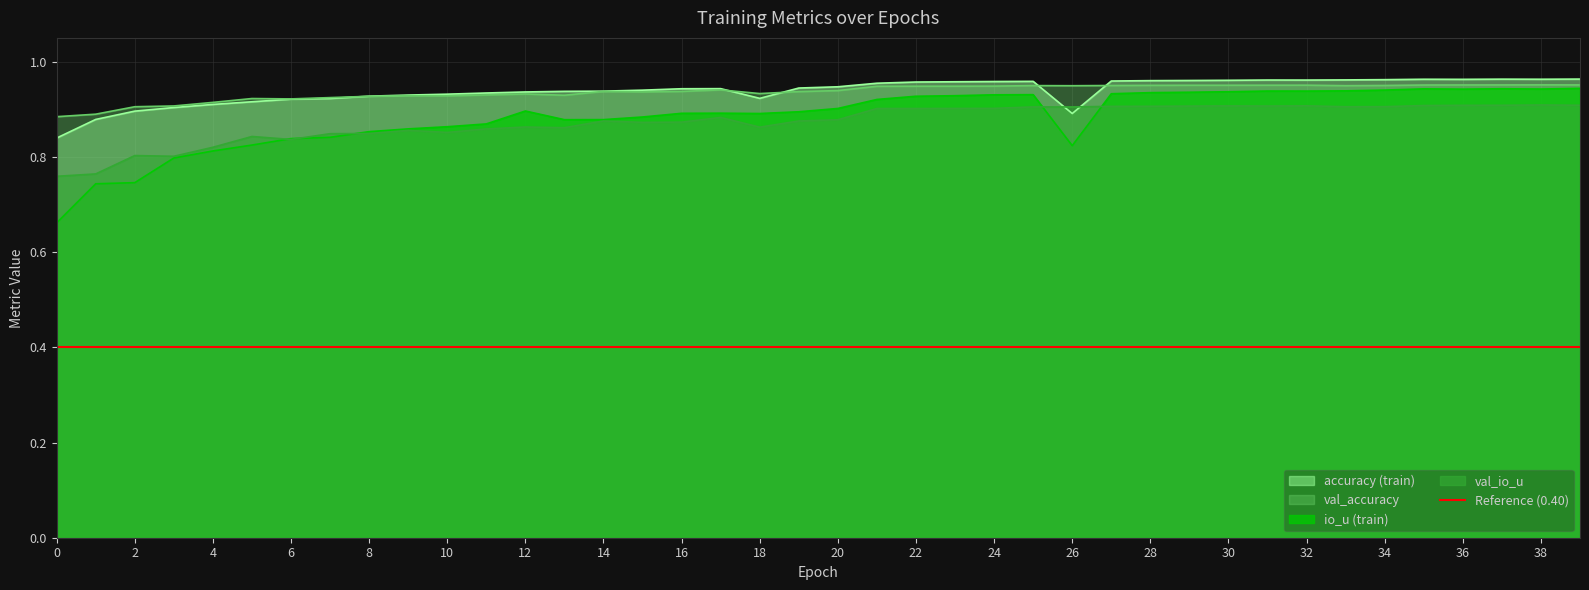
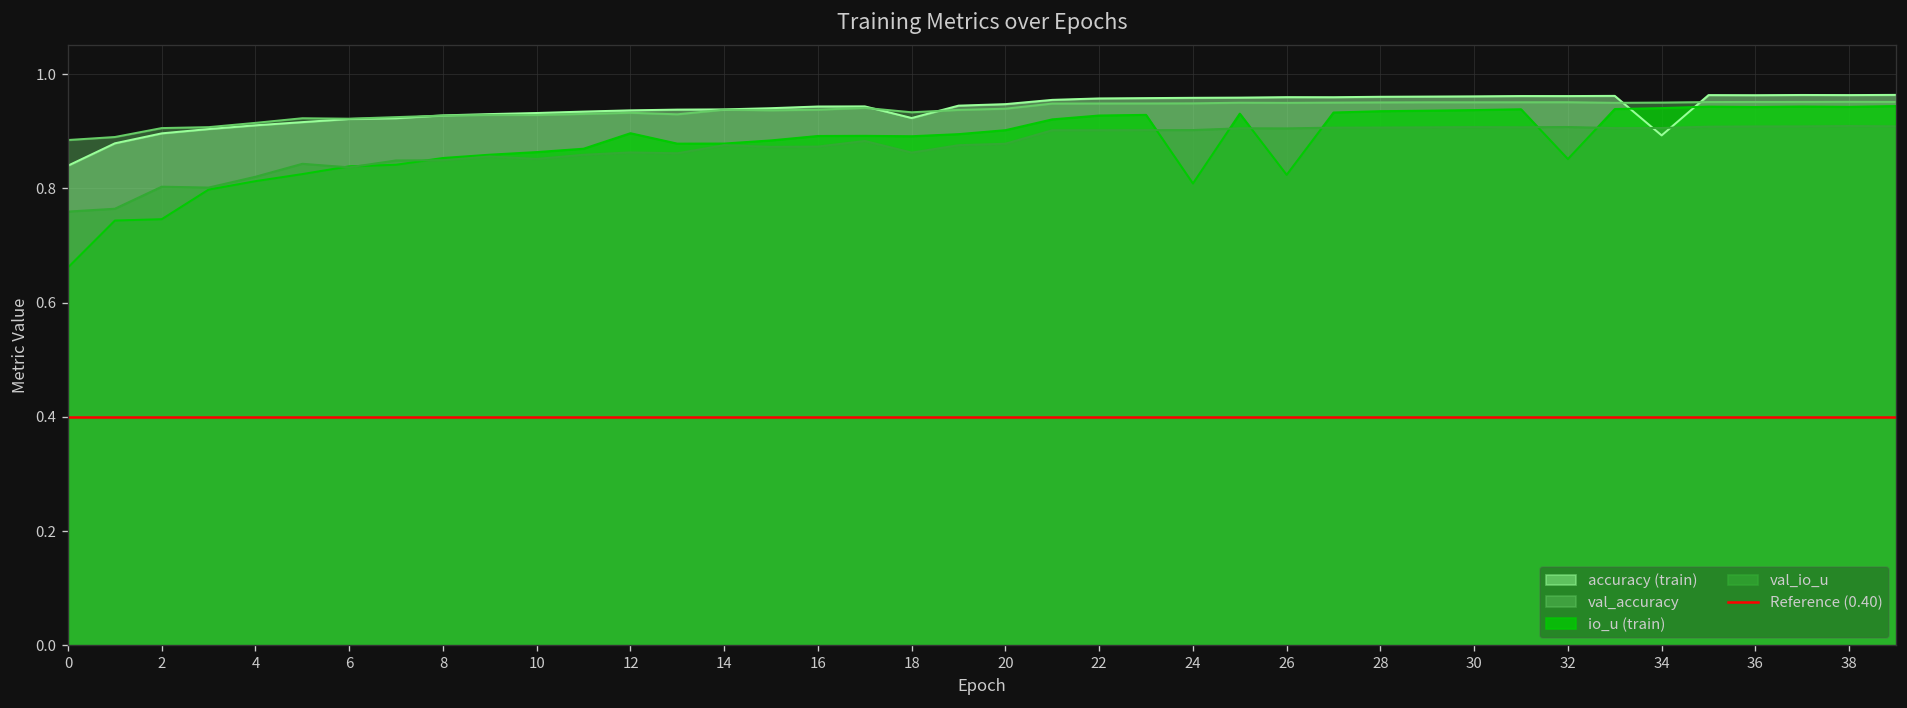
  {
    "accuracy (train)": {
      "0": 0.84,
      "2": 0.90,
      "16": 0.94,
      "18": 0.92,
      "20": 0.95,
      "22": 0.96,
      "24": 0.96,
-     "26": 0.89,
+     "26": 0.96,
      "28": 0.96,
      "30": 0.96,
      "32": 0.96,
-     "34": 0.96,
+     "34": 0.89,
      "36": 0.96,
      "38": 0.96
    },
    "io_u (train)": {
      "0": 0.66,
      "2": 0.75,
      "4": 0.81,
      "10": 0.86,
      "12": 0.90,
      "16": 0.89,
      "18": 0.89,
      "20": 0.90,
      "22": 0.93,
-     "24": 0.93,
+     "24": 0.81,
      "26": 0.82,
      "28": 0.93,
      "30": 0.94,
-     "32": 0.94,
+     "32": 0.85,
      "34": 0.94,
      "36": 0.94,
      "38": 0.94
    }
  }
